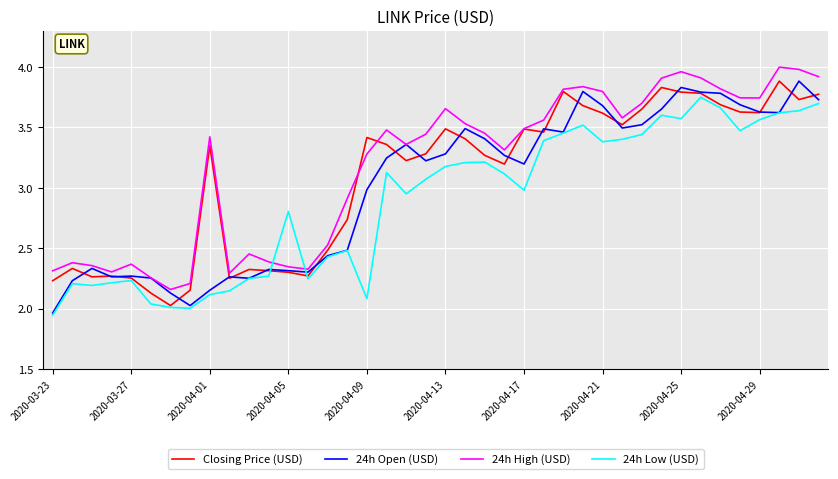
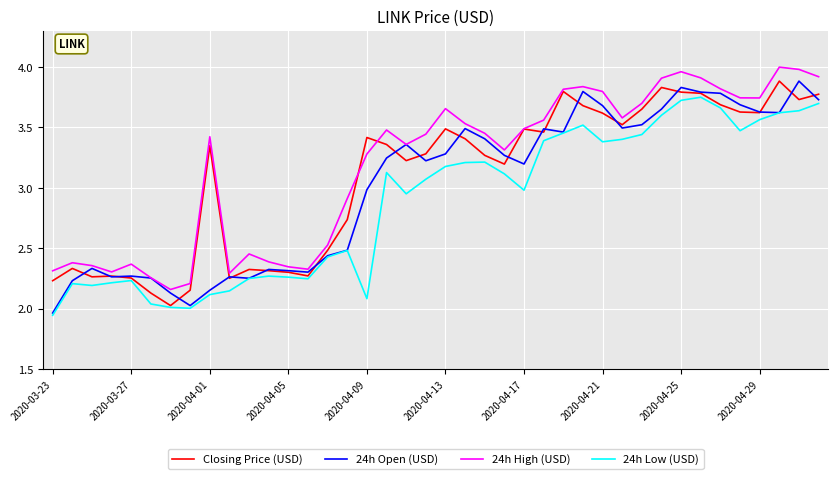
  {
    "Closing Price (USD)": {
      "2020-03-23": 2.23,
      "2020-04-01": 3.35,
      "2020-04-09": 3.42,
      "2020-04-13": 3.49,
      "2020-04-21": 3.62,
      "2020-04-25": 3.79
    },
    "24h Open (USD)": {
      "2020-04-01": 2.15,
      "2020-04-09": 2.98,
      "2020-04-13": 3.28,
      "2020-04-17": 3.20,
      "2020-04-21": 3.68,
      "2020-04-25": 3.83
    },
    "24h High (USD)": {
      "2020-03-23": 2.31,
      "2020-03-27": 2.37,
      "2020-04-01": 3.42,
      "2020-04-05": 2.35,
      "2020-04-09": 3.28,
      "2020-04-13": 3.65,
      "2020-04-21": 3.80,
      "2020-04-25": 3.96,
      "2020-04-29": 3.74
    },
    "24h Low (USD)": {
      "2020-04-01": 2.12,
-     "2020-04-05": 2.80,
+     "2020-04-05": 2.26,
      "2020-04-09": 2.08,
      "2020-04-13": 3.18,
      "2020-04-17": 2.98,
      "2020-04-21": 3.38,
-     "2020-04-25": 3.57,
+     "2020-04-25": 3.72,
      "2020-04-29": 3.56
    }
  }
